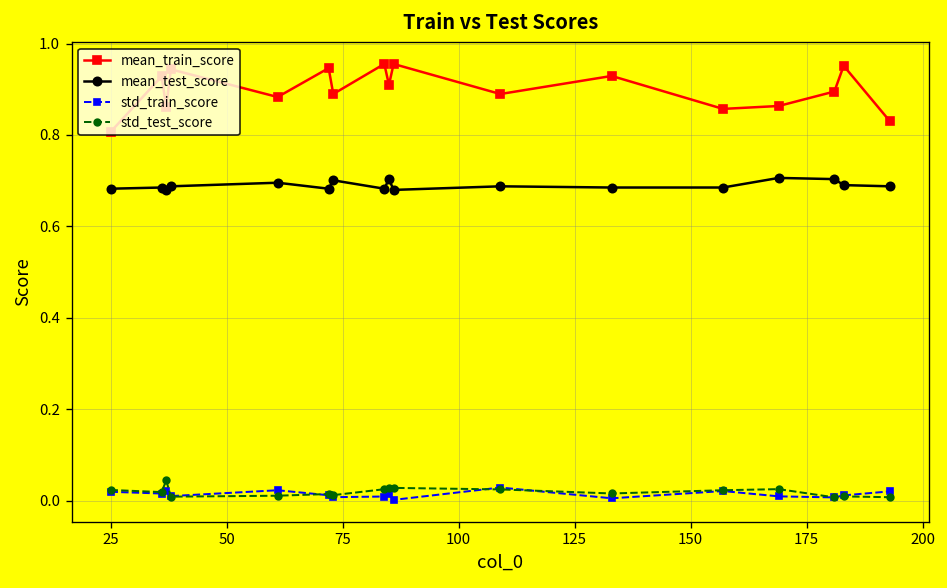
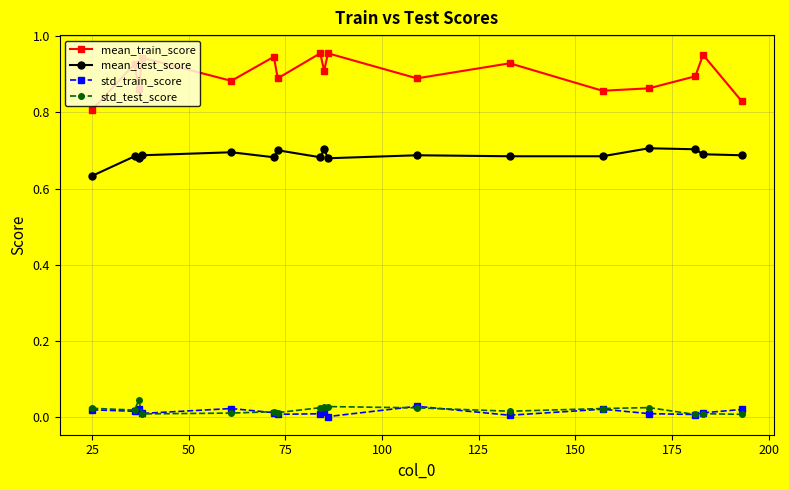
  {
    "mean_train_score": {
      "25": 0.81
    },
    "mean_test_score": {
-     "25": 0.68
+     "25": 0.63
    }
  }
